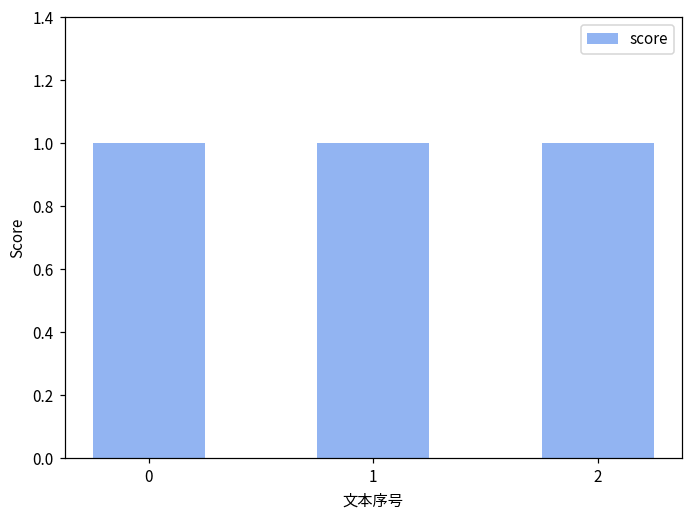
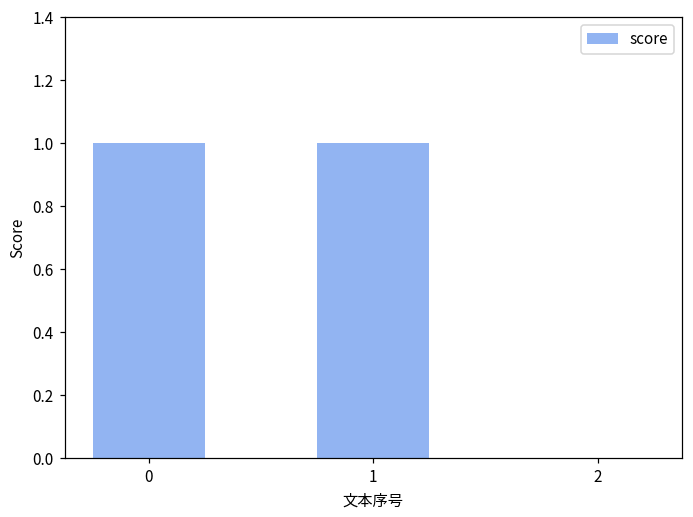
  {
    "0": 1,
    "1": 1,
-   "2": 1
+   "2": 0
  }
